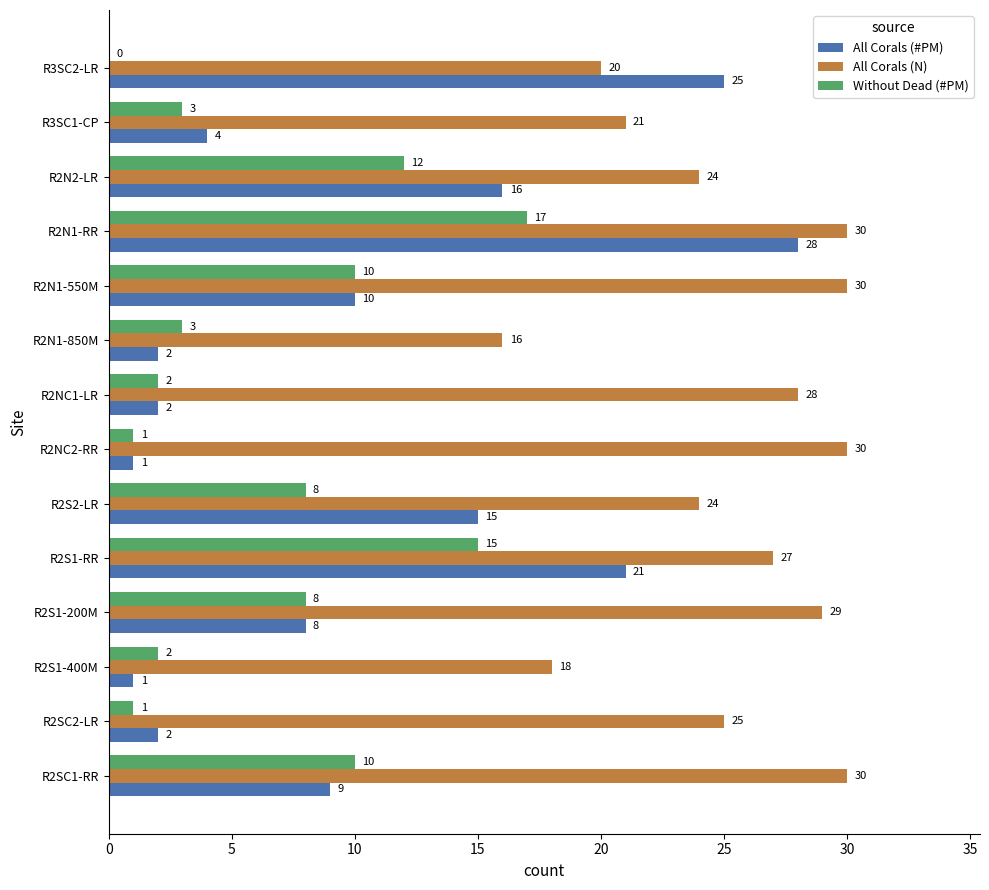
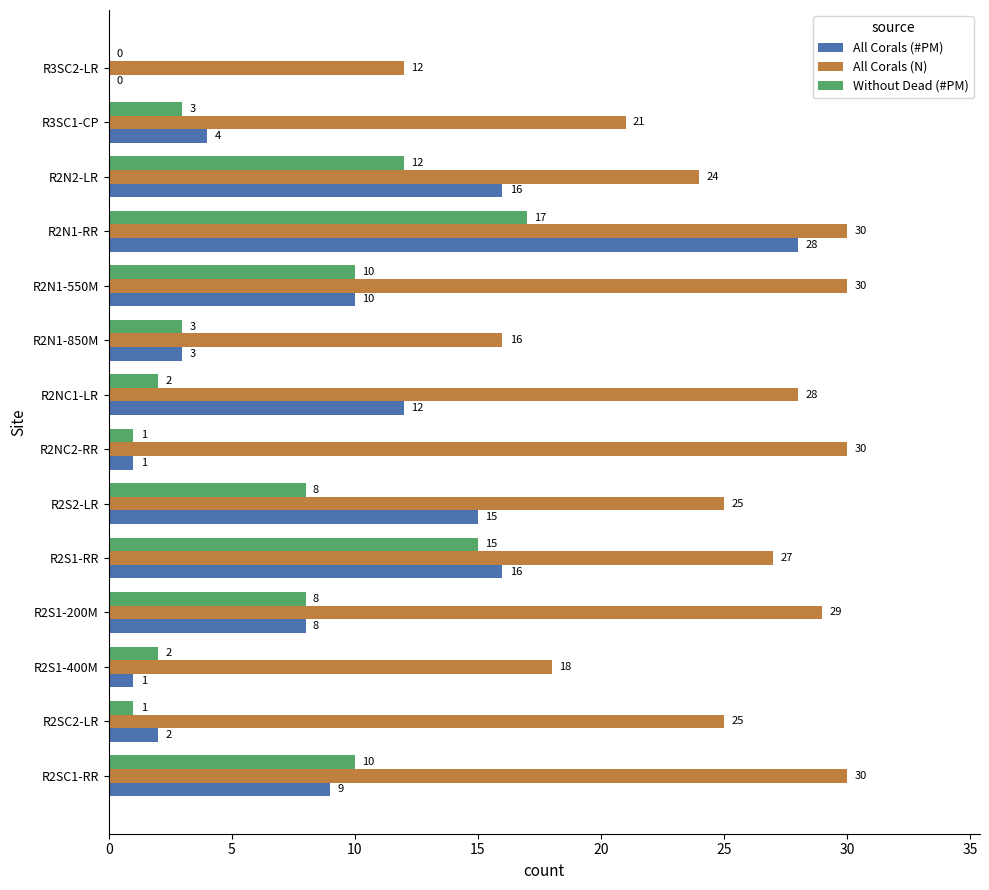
  {
    "All Corals (#PM)": {
-     "R3SC2-LR": 25,
+     "R3SC2-LR": 0,
      "R3SC1-CP": 4,
      "R2N2-LR": 16,
      "R2N1-RR": 28,
      "R2N1-550M": 10,
-     "R2N1-850M": 2,
-     "R2NC1-LR": 2,
+     "R2N1-850M": 3,
+     "R2NC1-LR": 12,
      "R2NC2-RR": 1,
      "R2S2-LR": 15,
-     "R2S1-RR": 21,
+     "R2S1-RR": 16,
      "R2S1-200M": 8,
      "R2S1-400M": 1,
      "R2SC2-LR": 2,
      "R2SC1-RR": 9
    },
    "All Corals (N)": {
-     "R3SC2-LR": 20,
+     "R3SC2-LR": 12,
      "R3SC1-CP": 21,
      "R2N2-LR": 24,
      "R2N1-RR": 30,
      "R2N1-550M": 30,
      "R2N1-850M": 16,
      "R2NC1-LR": 28,
      "R2NC2-RR": 30,
-     "R2S2-LR": 24,
+     "R2S2-LR": 25,
      "R2S1-RR": 27,
      "R2S1-200M": 29,
      "R2S1-400M": 18,
      "R2SC2-LR": 25,
      "R2SC1-RR": 30
    },
    "Without Dead (#PM)": {
      "R3SC2-LR": 0,
      "R3SC1-CP": 3,
      "R2N2-LR": 12,
      "R2N1-RR": 17,
      "R2N1-550M": 10,
      "R2N1-850M": 3,
      "R2NC1-LR": 2,
      "R2NC2-RR": 1,
      "R2S2-LR": 8,
      "R2S1-RR": 15,
      "R2S1-200M": 8,
      "R2S1-400M": 2,
      "R2SC2-LR": 1,
      "R2SC1-RR": 10
    }
  }
